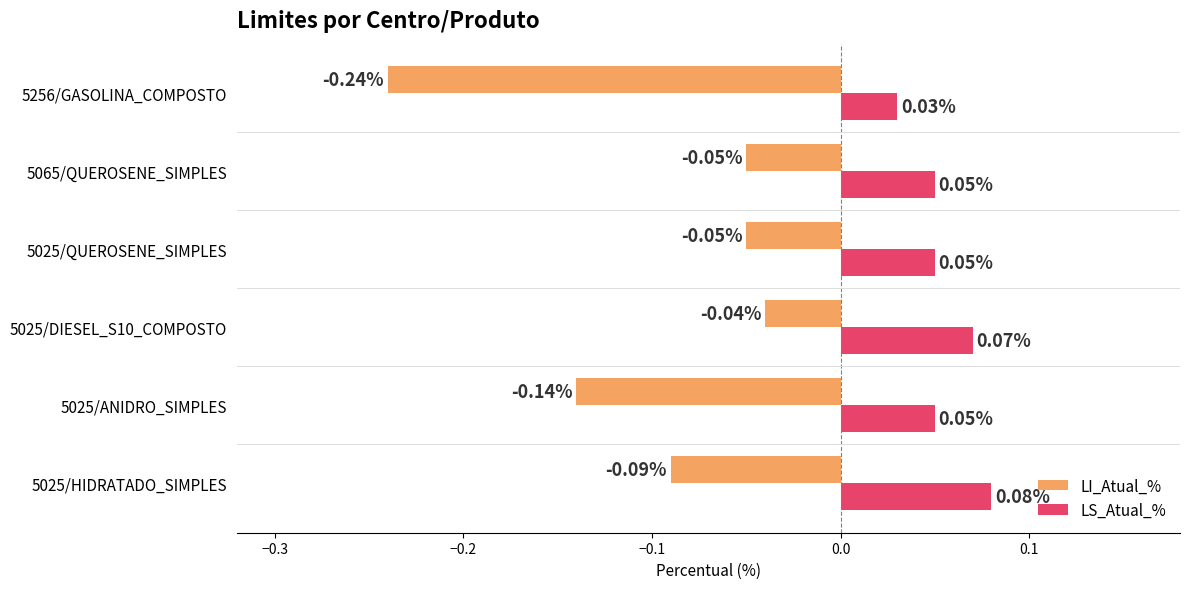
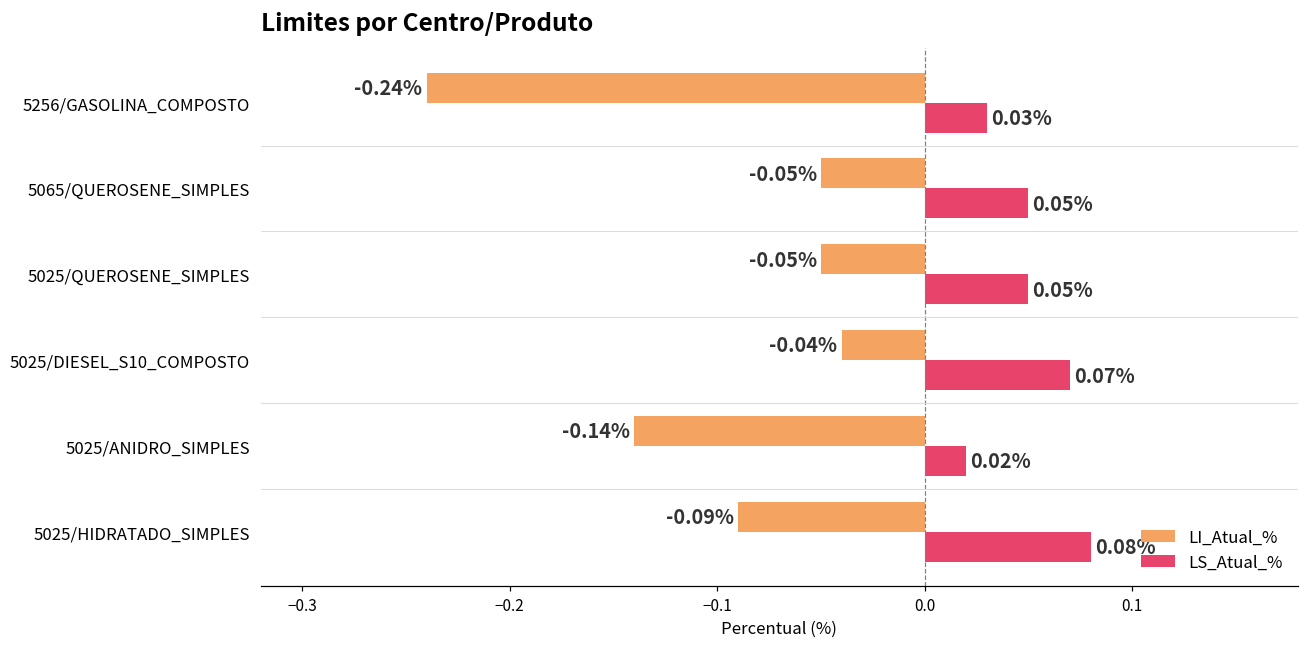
  {
    "LI_Atual_%": {
      "5256/GASOLINA_COMPOSTO": "-0.24%",
      "5065/QUEROSENE_SIMPLES": "-0.05%",
      "5025/QUEROSENE_SIMPLES": "-0.05%",
      "5025/DIESEL_S10_COMPOSTO": "-0.04%",
      "5025/ANIDRO_SIMPLES": "-0.14%",
      "5025/HIDRATADO_SIMPLES": "-0.09%"
    },
    "LS_Atual_%": {
      "5256/GASOLINA_COMPOSTO": "0.03%",
      "5065/QUEROSENE_SIMPLES": "0.05%",
      "5025/QUEROSENE_SIMPLES": "0.05%",
      "5025/DIESEL_S10_COMPOSTO": "0.07%",
-     "5025/ANIDRO_SIMPLES": "0.05%",
+     "5025/ANIDRO_SIMPLES": "0.02%",
      "5025/HIDRATADO_SIMPLES": "0.08%"
    }
  }
